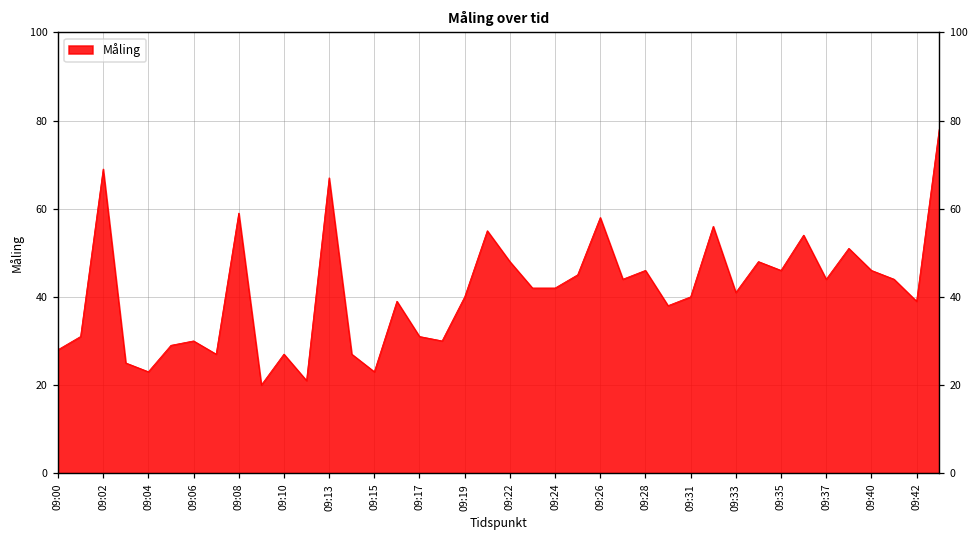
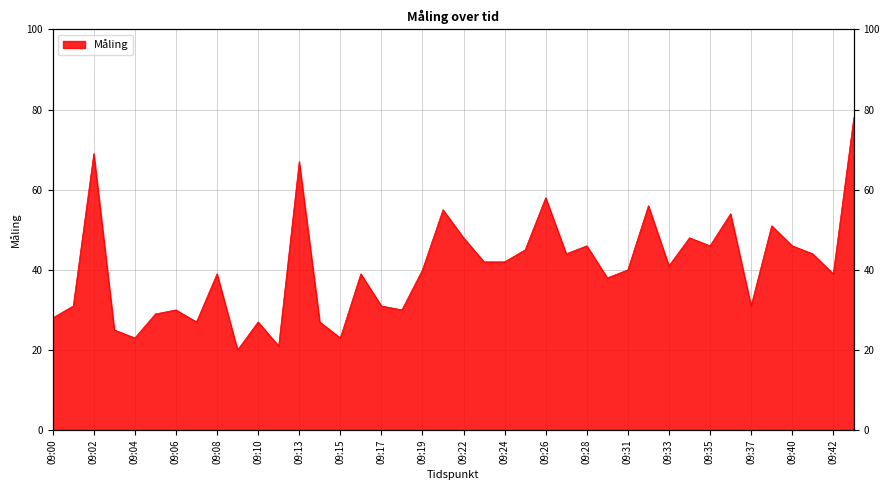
  {
    "09:00": 28,
    "09:02": 69,
    "09:04": 23,
    "09:06": 30,
-   "09:08": 59,
+   "09:08": 39,
    "09:10": 27,
    "09:13": 67,
    "09:15": 23,
    "09:17": 31,
    "09:19": 40,
    "09:22": 48,
    "09:24": 42,
    "09:26": 58,
    "09:28": 46,
    "09:31": 40,
    "09:33": 41,
    "09:35": 46,
-   "09:37": 44,
+   "09:37": 31,
    "09:40": 46,
    "09:42": 39
  }
